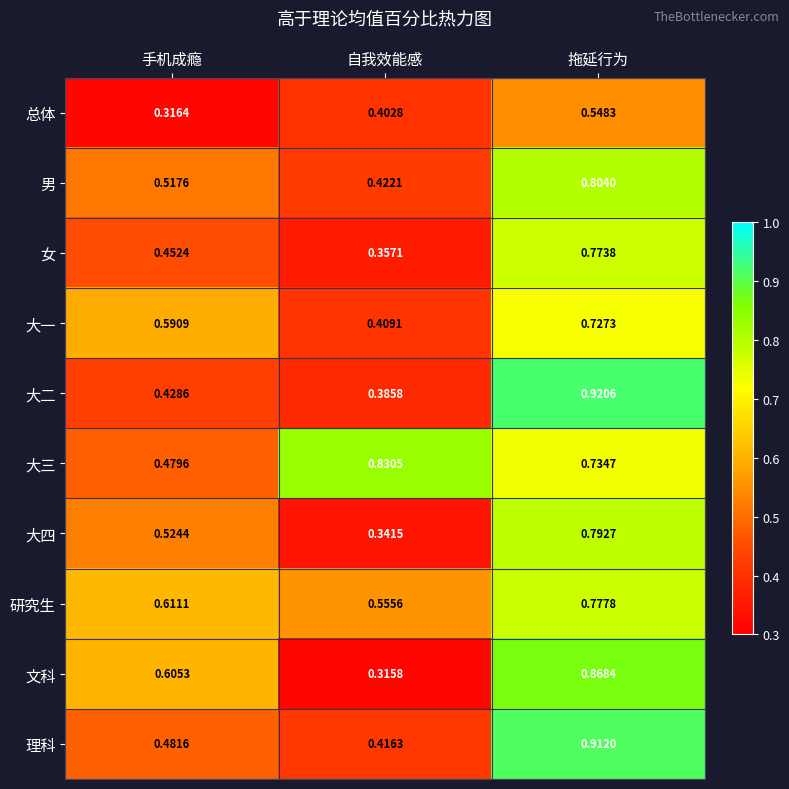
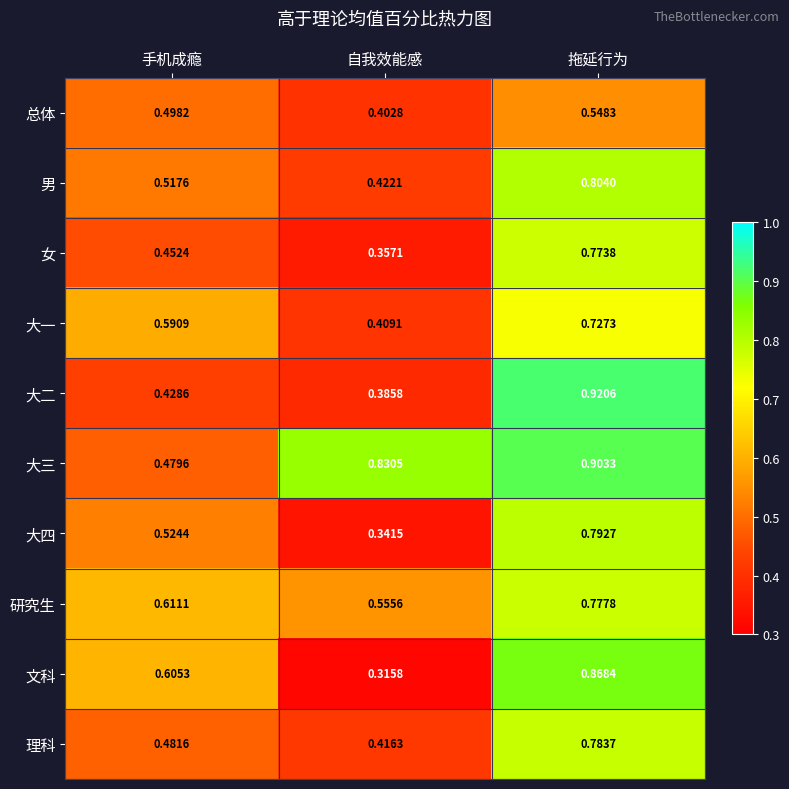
  {
    "总体": {
-     "手机成瘾": 0.3164,
+     "手机成瘾": 0.4982,
      "自我效能感": 0.4028,
      "拖延行为": 0.5483
    },
    "男": {
      "手机成瘾": 0.5176,
      "自我效能感": 0.4221,
      "拖延行为": 0.8040
    },
    "女": {
      "手机成瘾": 0.4524,
      "自我效能感": 0.3571,
      "拖延行为": 0.7738
    },
    "大一": {
      "手机成瘾": 0.5909,
      "自我效能感": 0.4091,
      "拖延行为": 0.7273
    },
    "大二": {
      "手机成瘾": 0.4286,
      "自我效能感": 0.3858,
      "拖延行为": 0.9206
    },
    "大三": {
      "手机成瘾": 0.4796,
      "自我效能感": 0.8305,
-     "拖延行为": 0.7347
+     "拖延行为": 0.9033
    },
    "大四": {
      "手机成瘾": 0.5244,
      "自我效能感": 0.3415,
      "拖延行为": 0.7927
    },
    "研究生": {
      "手机成瘾": 0.6111,
      "自我效能感": 0.5556,
      "拖延行为": 0.7778
    },
    "文科": {
      "手机成瘾": 0.6053,
      "自我效能感": 0.3158,
      "拖延行为": 0.8684
    },
    "理科": {
      "手机成瘾": 0.4816,
      "自我效能感": 0.4163,
-     "拖延行为": 0.9120
+     "拖延行为": 0.7837
    }
  }
